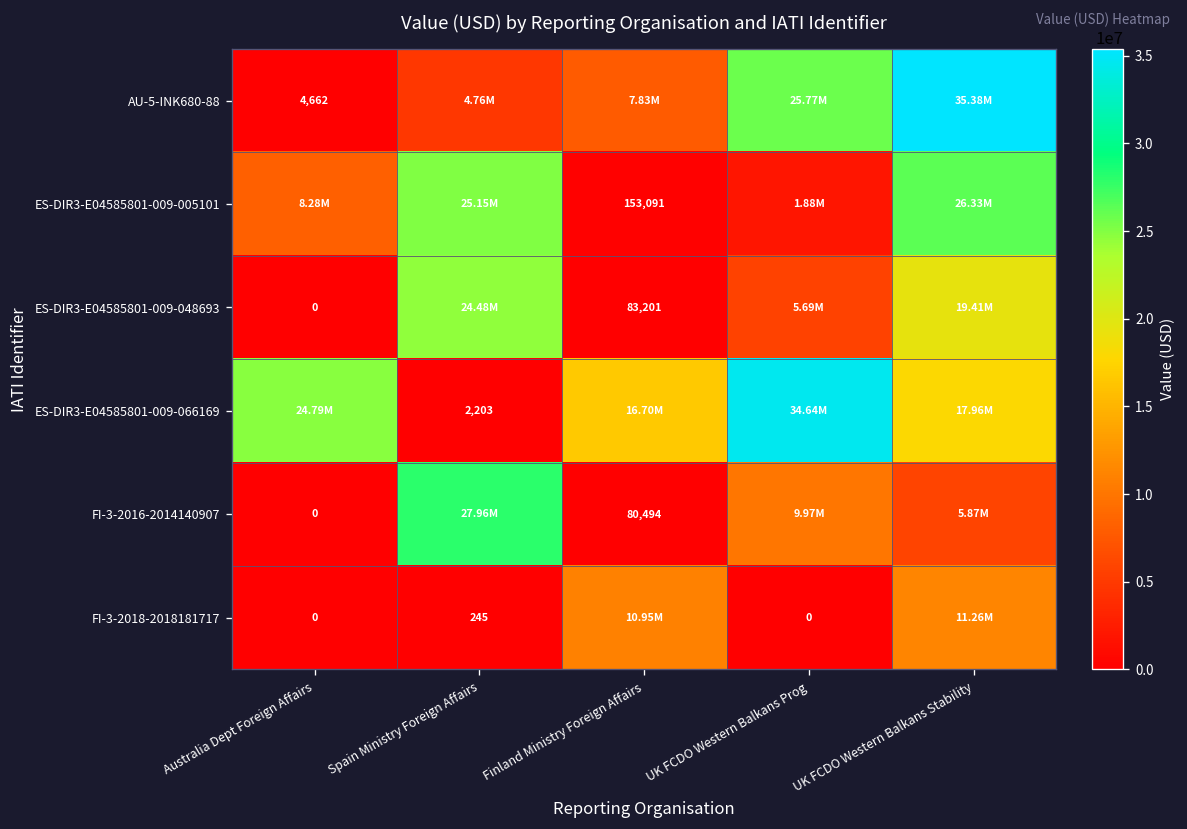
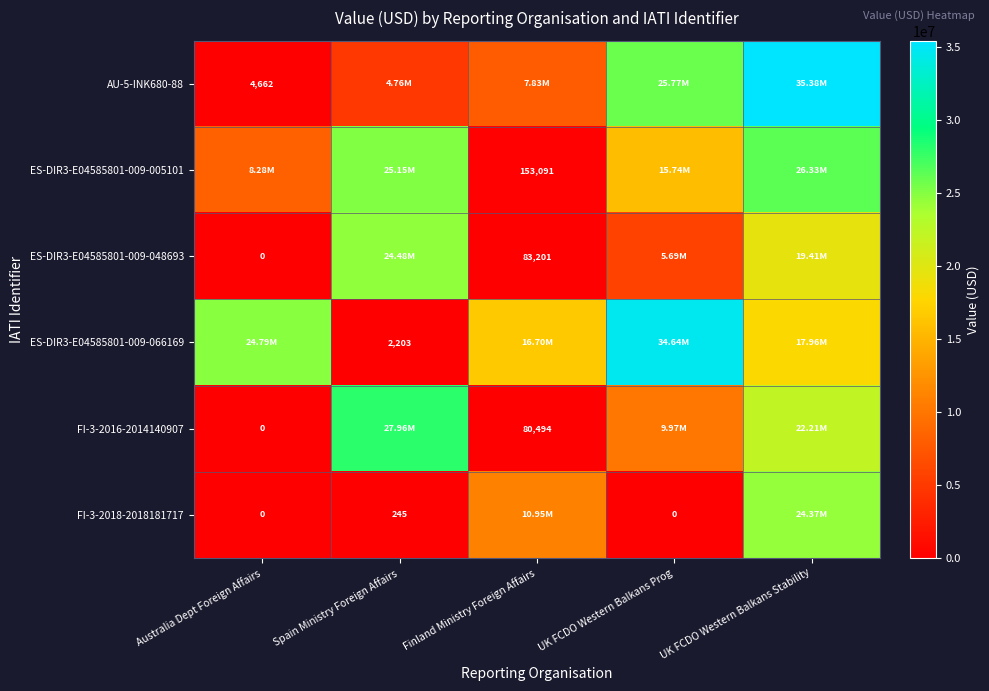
  {
    "AU-5-INK680-88": {
      "Australia Dept Foreign Affairs": "4,662",
      "Spain Ministry Foreign Affairs": "4.76M",
      "Finland Ministry Foreign Affairs": "7.83M",
      "UK FCDO Western Balkans Prog": "25.77M",
      "UK FCDO Western Balkans Stability": "35.38M"
    },
    "ES-DIR3-E04585801-009-005101": {
      "Australia Dept Foreign Affairs": "8.28M",
      "Spain Ministry Foreign Affairs": "25.15M",
      "Finland Ministry Foreign Affairs": "153,091",
-     "UK FCDO Western Balkans Prog": "1.88M",
+     "UK FCDO Western Balkans Prog": "15.74M",
      "UK FCDO Western Balkans Stability": "26.33M"
    },
    "ES-DIR3-E04585801-009-048693": {
      "Australia Dept Foreign Affairs": "0",
      "Spain Ministry Foreign Affairs": "24.48M",
      "Finland Ministry Foreign Affairs": "83,201",
      "UK FCDO Western Balkans Prog": "5.69M",
      "UK FCDO Western Balkans Stability": "19.41M"
    },
    "ES-DIR3-E04585801-009-066169": {
      "Australia Dept Foreign Affairs": "24.79M",
      "Spain Ministry Foreign Affairs": "2,203",
      "Finland Ministry Foreign Affairs": "16.70M",
      "UK FCDO Western Balkans Prog": "34.64M",
      "UK FCDO Western Balkans Stability": "17.96M"
    },
    "FI-3-2016-2014140907": {
      "Australia Dept Foreign Affairs": "0",
      "Spain Ministry Foreign Affairs": "27.96M",
      "Finland Ministry Foreign Affairs": "80,494",
      "UK FCDO Western Balkans Prog": "9.97M",
-     "UK FCDO Western Balkans Stability": "5.87M"
+     "UK FCDO Western Balkans Stability": "22.21M"
    },
    "FI-3-2018-2018181717": {
      "Australia Dept Foreign Affairs": "0",
      "Spain Ministry Foreign Affairs": "245",
      "Finland Ministry Foreign Affairs": "10.95M",
      "UK FCDO Western Balkans Prog": "0",
-     "UK FCDO Western Balkans Stability": "11.26M"
+     "UK FCDO Western Balkans Stability": "24.37M"
    }
  }
